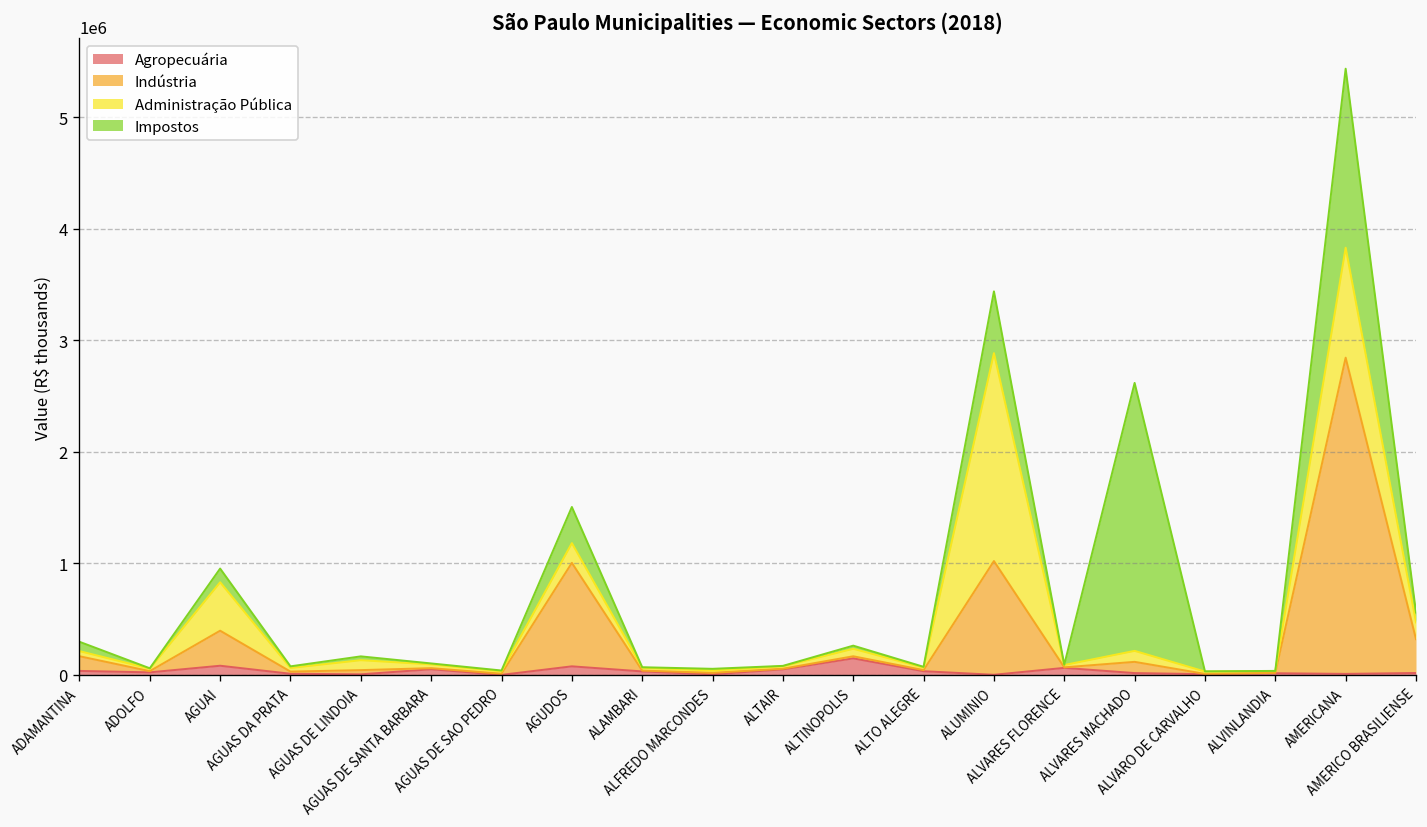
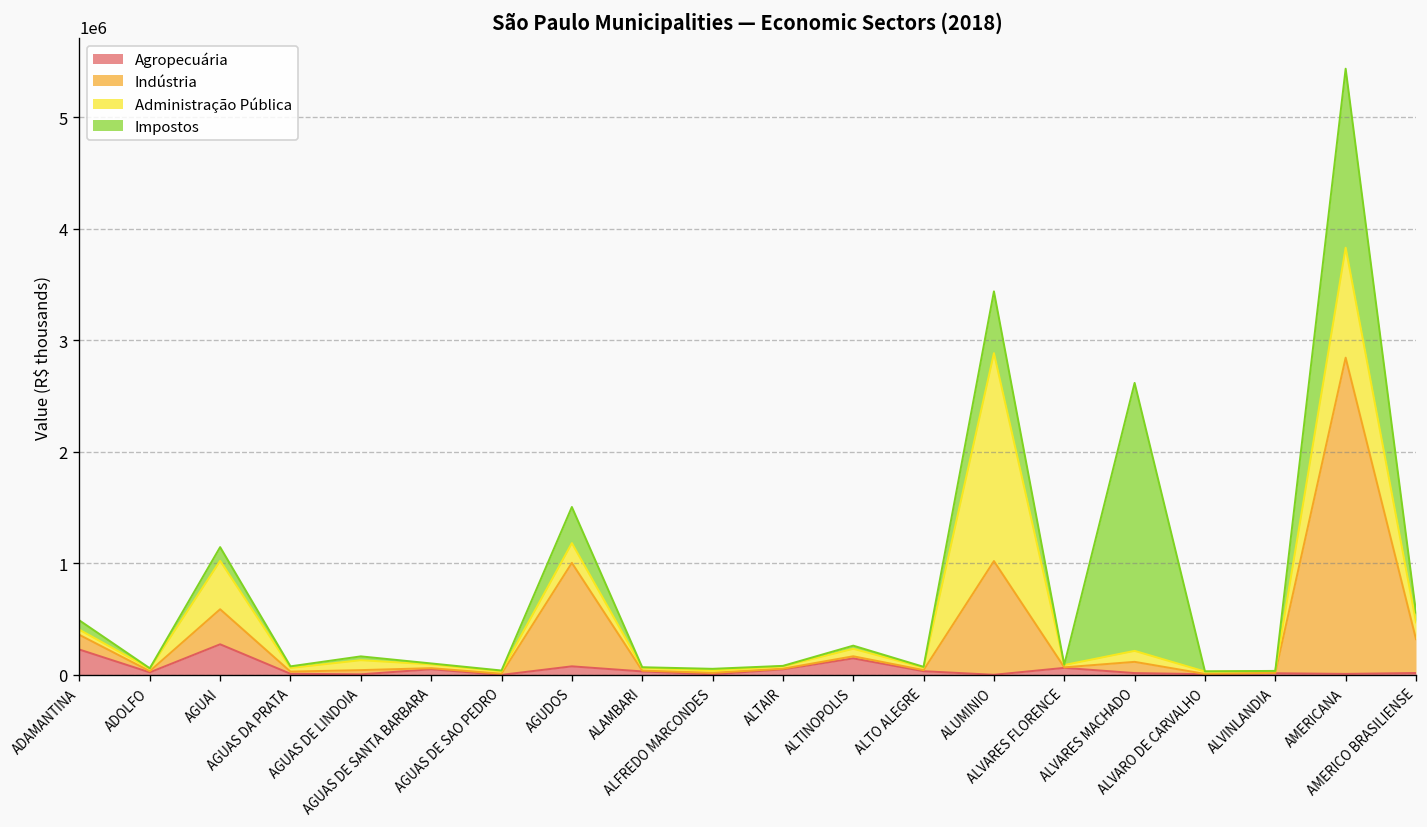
  {
    "Agropecuária": {
-     "ADAMANTINA": 0,
-     "AGUAI": 100000,
+     "ADAMANTINA": 200000,
+     "AGUAI": 300000,
      "AGUAS DE LINDOIA": 0,
      "AGUDOS": 100000,
      "ALUMINIO": 0,
      "ALVARES MACHADO": 0,
      "AMERICANA": 0,
      "AMERICO BRASILIENSE": 0
    },
    "Indústria": {
      "ADAMANTINA": 100000,
      "AGUAI": 300000,
      "AGUAS DE LINDOIA": 0,
      "AGUDOS": 900000,
      "ALUMINIO": 1000000,
      "ALVARES MACHADO": 100000,
      "AMERICANA": 2800000,
      "AMERICO BRASILIENSE": 300000
    },
    "Administração Pública": {
      "ADAMANTINA": 0,
      "AGUAI": 400000,
      "AGUAS DE LINDOIA": 100000,
      "AGUDOS": 200000,
      "ALTINOPOLIS": 100000,
      "ALUMINIO": 1900000,
      "ALVARES MACHADO": 100000,
      "AMERICANA": 1000000,
      "AMERICO BRASILIENSE": 200000
    },
    "Impostos": {
      "ADAMANTINA": 100000,
      "AGUAI": 100000,
      "AGUAS DE LINDOIA": 0,
      "AGUDOS": 300000,
      "ALTINOPOLIS": 0,
      "ALUMINIO": 600000,
      "ALVARES MACHADO": 2400000,
      "AMERICANA": 1600000,
      "AMERICO BRASILIENSE": 100000
    }
  }
